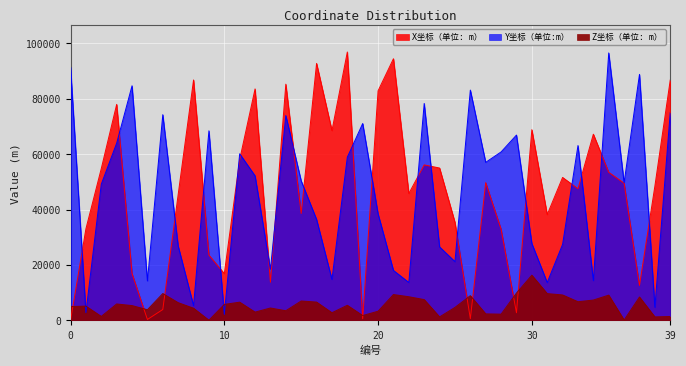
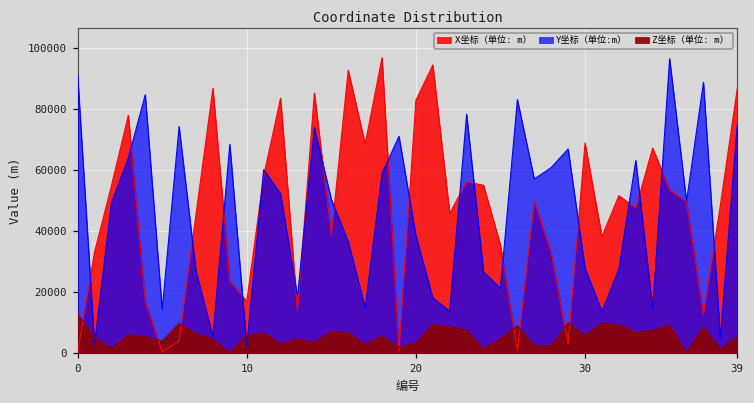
  {
    "X坐标（单位: m）": {
      "0": 0,
      "10": 17000,
      "20": 83000,
      "30": 69000,
      "39": 87000
    },
    "Y坐标（单位:m）": {
      "0": 92000,
      "10": 2000,
      "20": 38000,
      "30": 28000,
      "39": 75000
    },
    "Z坐标（单位: m）": {
-     "0": 5000,
+     "0": 13000,
      "10": 6000,
      "20": 3000,
-     "30": 16000,
-     "39": 1000
+     "30": 6000,
+     "39": 5000
    }
  }
